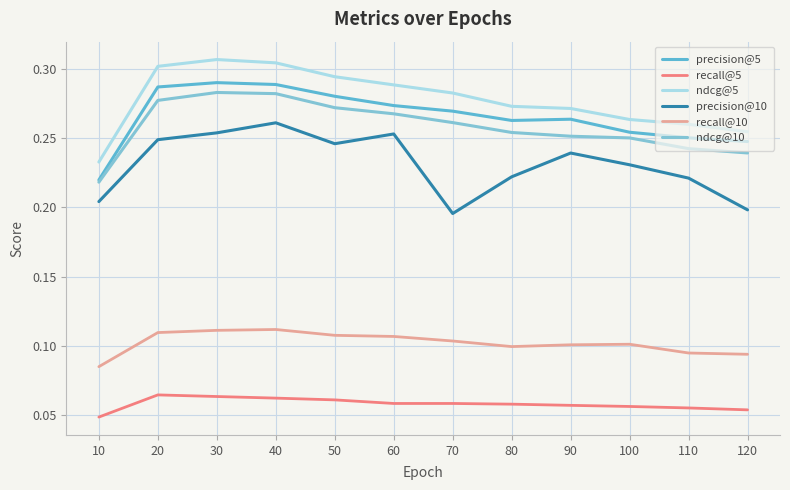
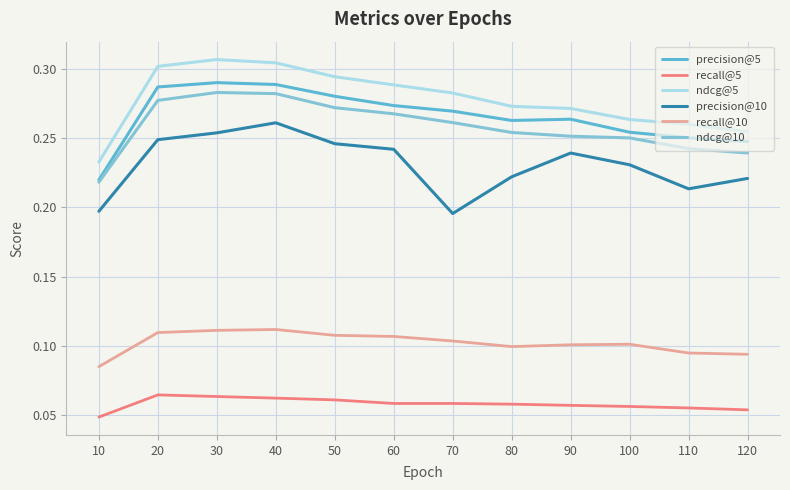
  {
    "precision@10": {
-     "10": 0.204,
+     "10": 0.197,
      "20": 0.249,
      "30": 0.254,
      "40": 0.261,
      "50": 0.246,
-     "60": 0.253,
+     "60": 0.242,
      "70": 0.195,
      "80": 0.222,
      "90": 0.239,
      "100": 0.231,
-     "110": 0.221,
-     "120": 0.198
+     "110": 0.213,
+     "120": 0.221
    }
  }
